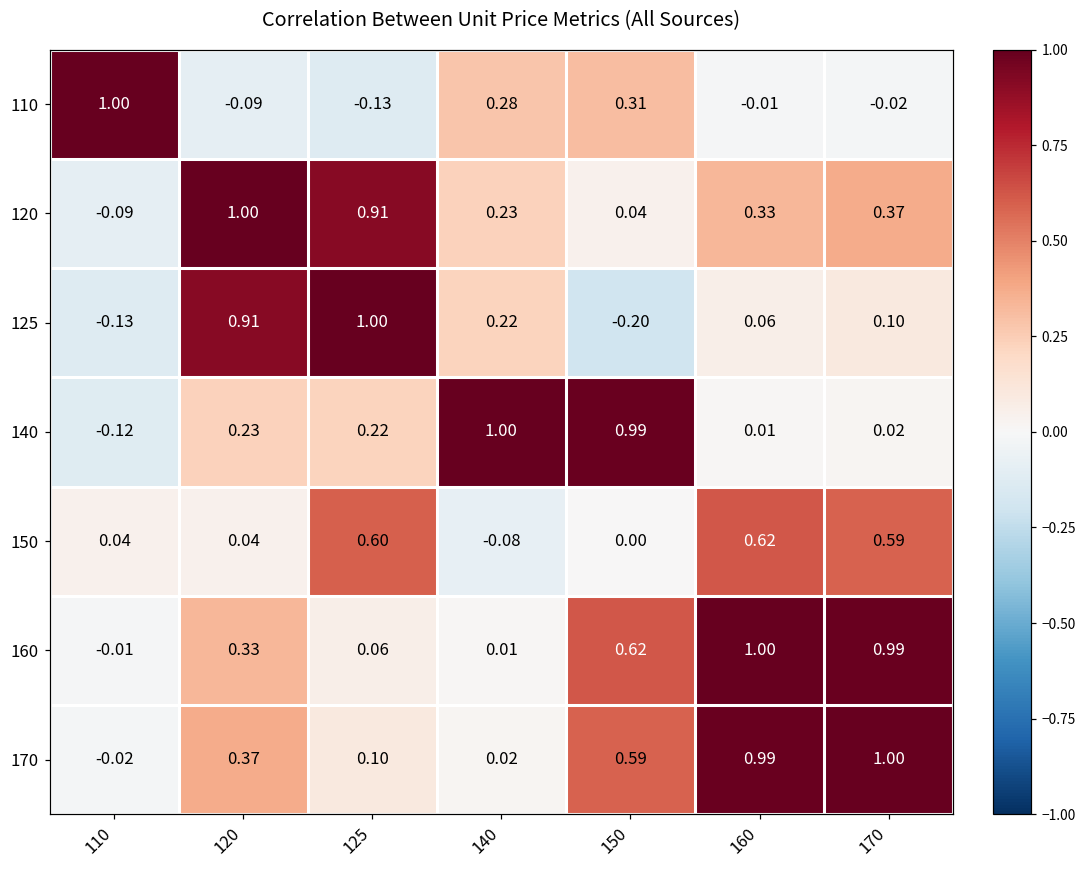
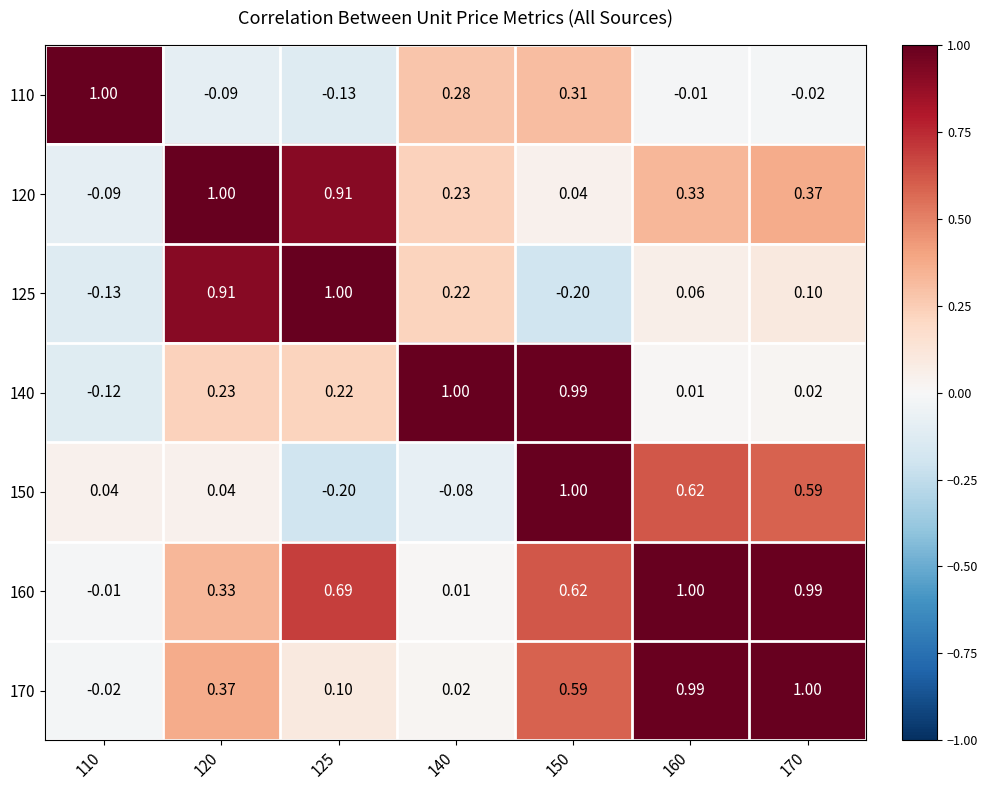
  {
    "110": {
      "110": 1.00,
      "120": -0.09,
      "125": -0.13,
      "140": 0.28,
      "150": 0.31,
      "160": -0.01,
      "170": -0.02
    },
    "120": {
      "110": -0.09,
      "120": 1.00,
      "125": 0.91,
      "140": 0.23,
      "150": 0.04,
      "160": 0.33,
      "170": 0.37
    },
    "125": {
      "110": -0.13,
      "120": 0.91,
      "125": 1.00,
      "140": 0.22,
      "150": -0.20,
      "160": 0.06,
      "170": 0.10
    },
    "140": {
      "110": -0.12,
      "120": 0.23,
      "125": 0.22,
      "140": 1.00,
      "150": 0.99,
      "160": 0.01,
      "170": 0.02
    },
    "150": {
      "110": 0.04,
      "120": 0.04,
-     "125": 0.60,
+     "125": -0.20,
      "140": -0.08,
-     "150": 0.00,
+     "150": 1.00,
      "160": 0.62,
      "170": 0.59
    },
    "160": {
      "110": -0.01,
      "120": 0.33,
-     "125": 0.06,
+     "125": 0.69,
      "140": 0.01,
      "150": 0.62,
      "160": 1.00,
      "170": 0.99
    },
    "170": {
      "110": -0.02,
      "120": 0.37,
      "125": 0.10,
      "140": 0.02,
      "150": 0.59,
      "160": 0.99,
      "170": 1.00
    }
  }
